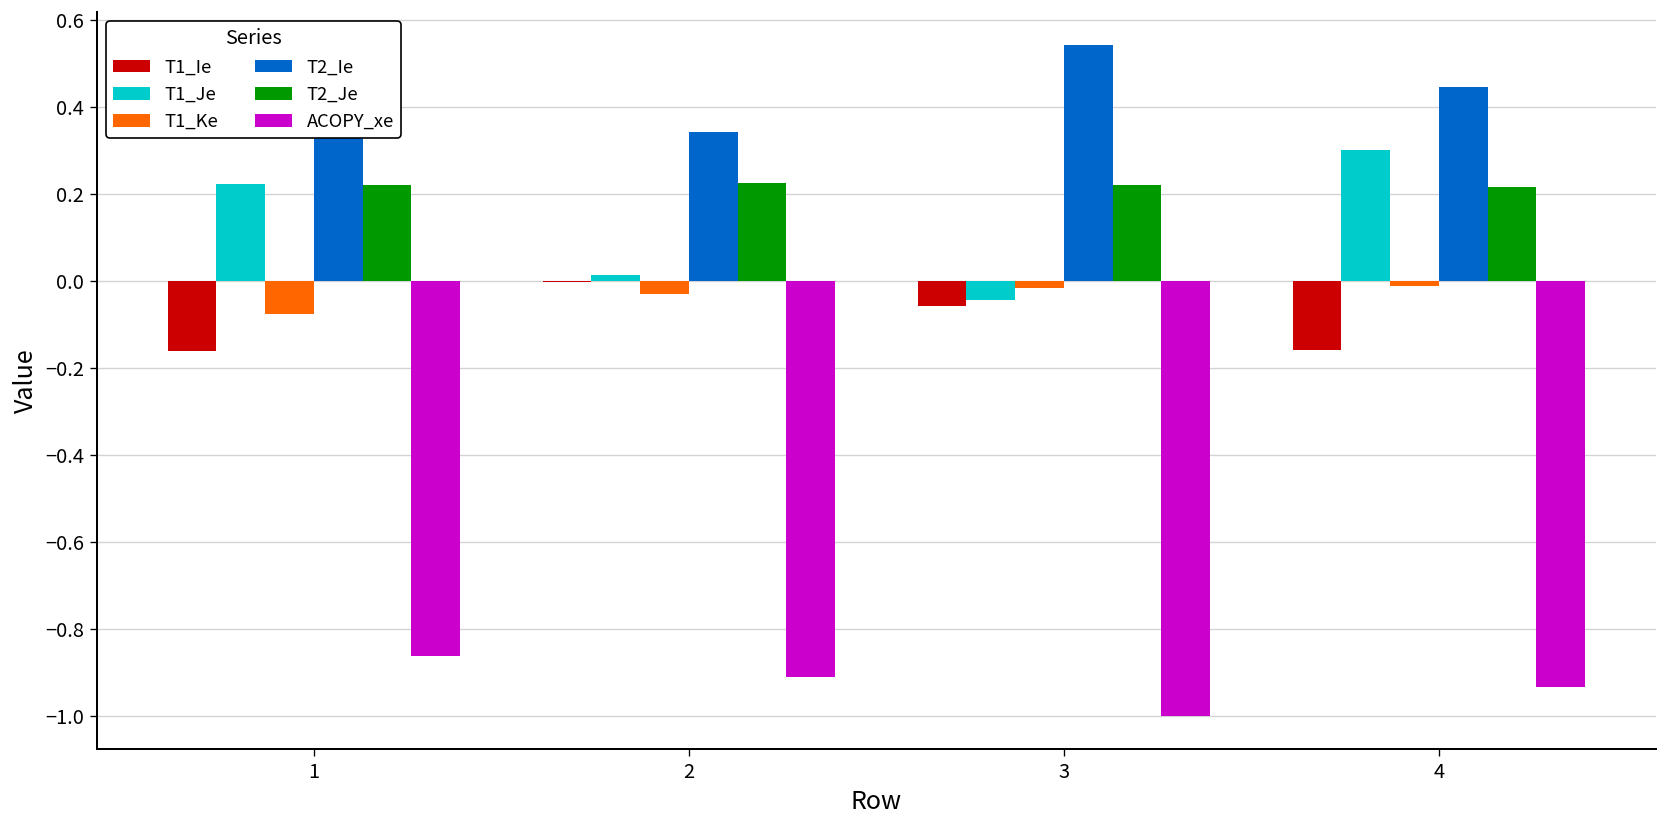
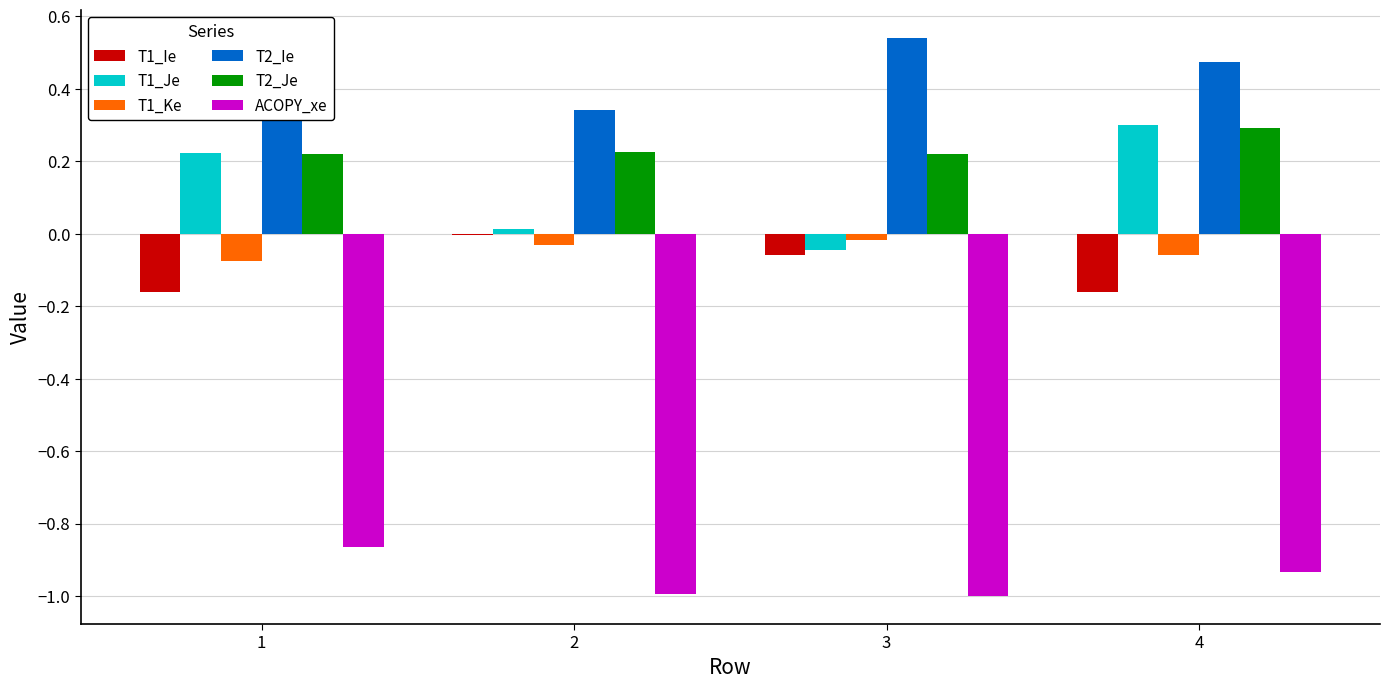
  {
    "T1_Ie": {
      "1": -0.16,
      "3": -0.06,
      "4": -0.16
    },
    "T1_Je": {
      "1": 0.22,
      "2": 0.01,
      "3": -0.04,
      "4": 0.30
    },
    "T1_Ke": {
      "1": -0.08,
      "2": -0.03,
      "3": -0.02,
-     "4": -0.01
+     "4": -0.06
    },
    "T2_Ie": {
      "2": 0.34,
      "3": 0.54,
-     "4": 0.45
+     "4": 0.47
    },
    "T2_Je": {
      "1": 0.22,
      "2": 0.23,
      "3": 0.22,
-     "4": 0.21
+     "4": 0.29
    },
    "ACOPY_xe": {
      "1": -0.86,
-     "2": -0.91,
+     "2": -0.99,
      "3": -1.00,
      "4": -0.93
    }
  }
